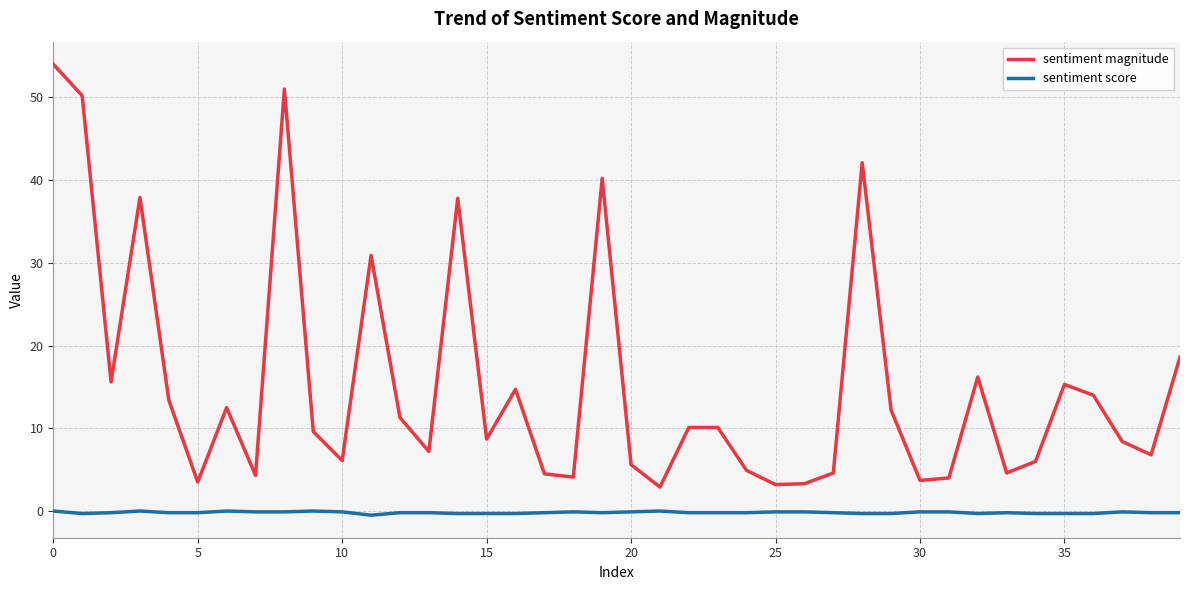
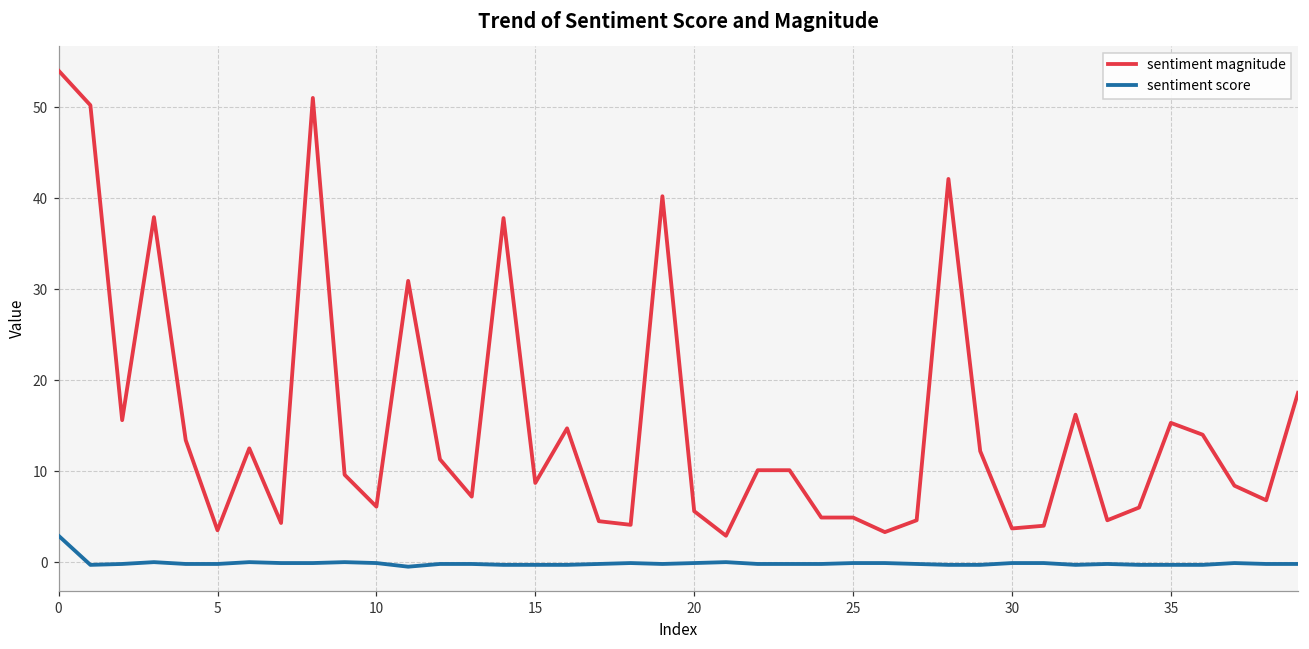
  {
    "sentiment magnitude": {
      "0": 54,
      "5": 4,
      "10": 6,
      "15": 9,
      "20": 6,
-     "25": 3,
+     "25": 5,
      "30": 4,
      "35": 15
    },
    "sentiment score": {
-     "0": 0,
+     "0": 3,
      "5": 0,
      "10": 0,
      "15": 0,
      "20": 0,
      "25": 0,
      "30": 0,
      "35": 0
    }
  }
